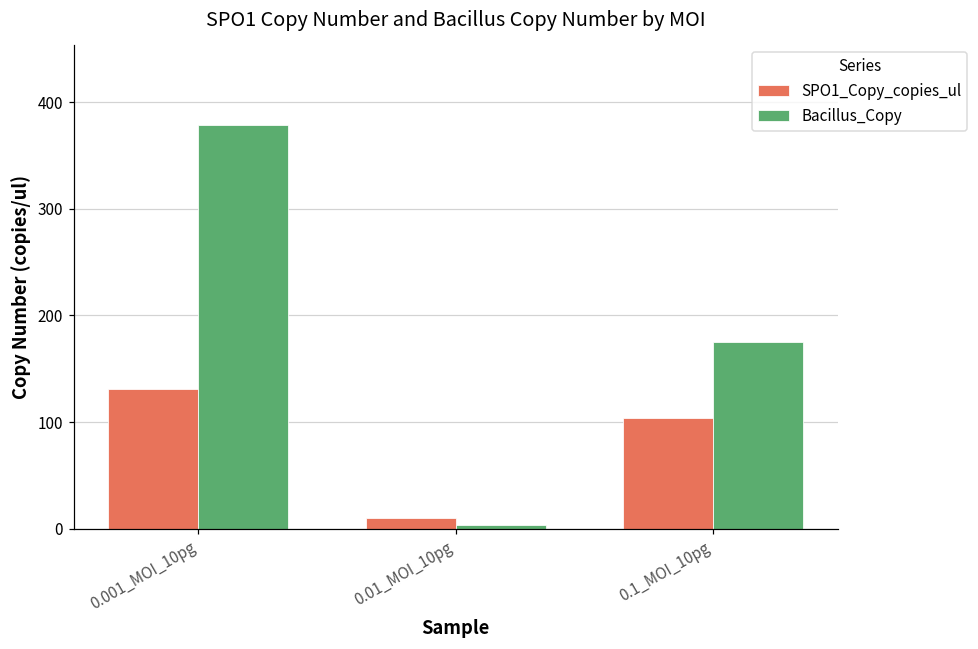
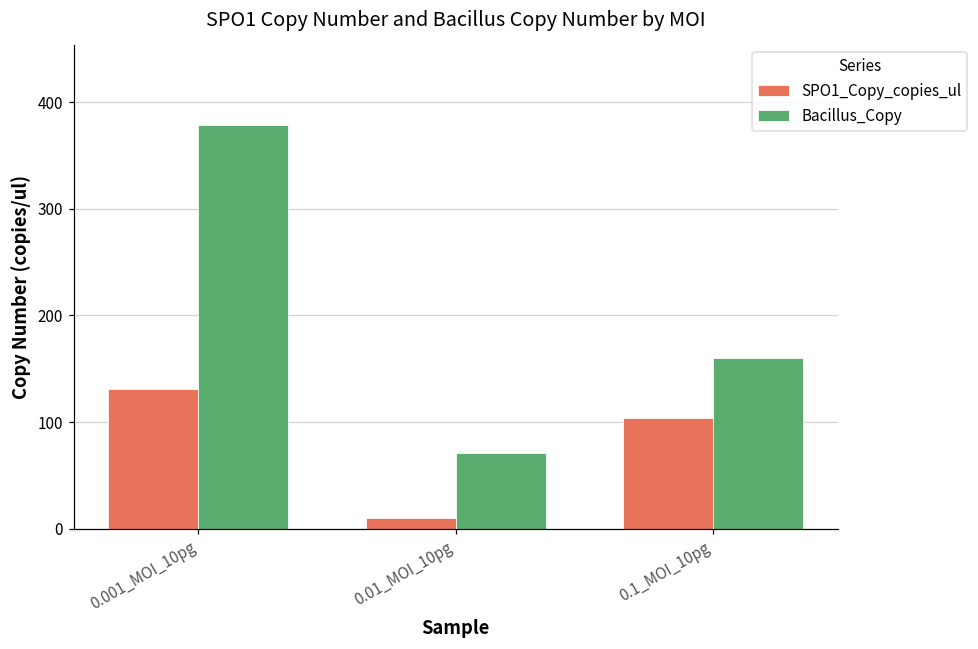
  {
    "SPO1_Copy_copies_ul": {
      "0.001_MOI_10pg": 130,
      "0.01_MOI_10pg": 10,
      "0.1_MOI_10pg": 100
    },
    "Bacillus_Copy": {
      "0.001_MOI_10pg": 380,
-     "0.01_MOI_10pg": 0,
-     "0.1_MOI_10pg": 180
+     "0.01_MOI_10pg": 70,
+     "0.1_MOI_10pg": 160
    }
  }
